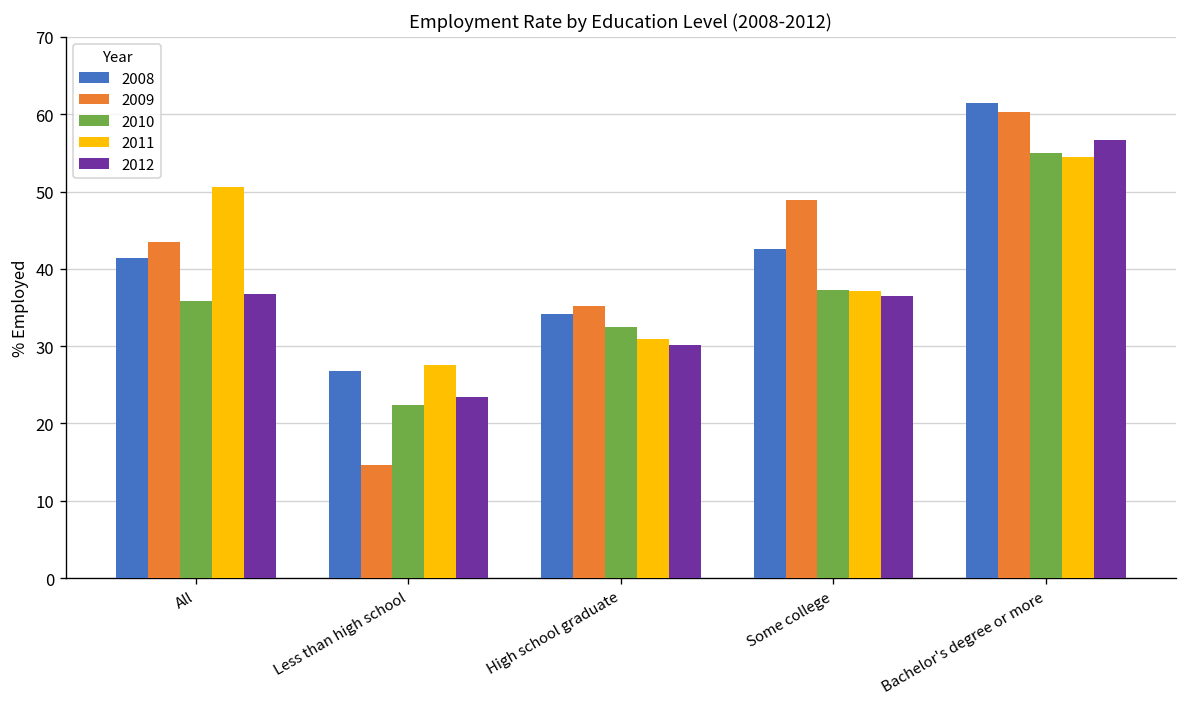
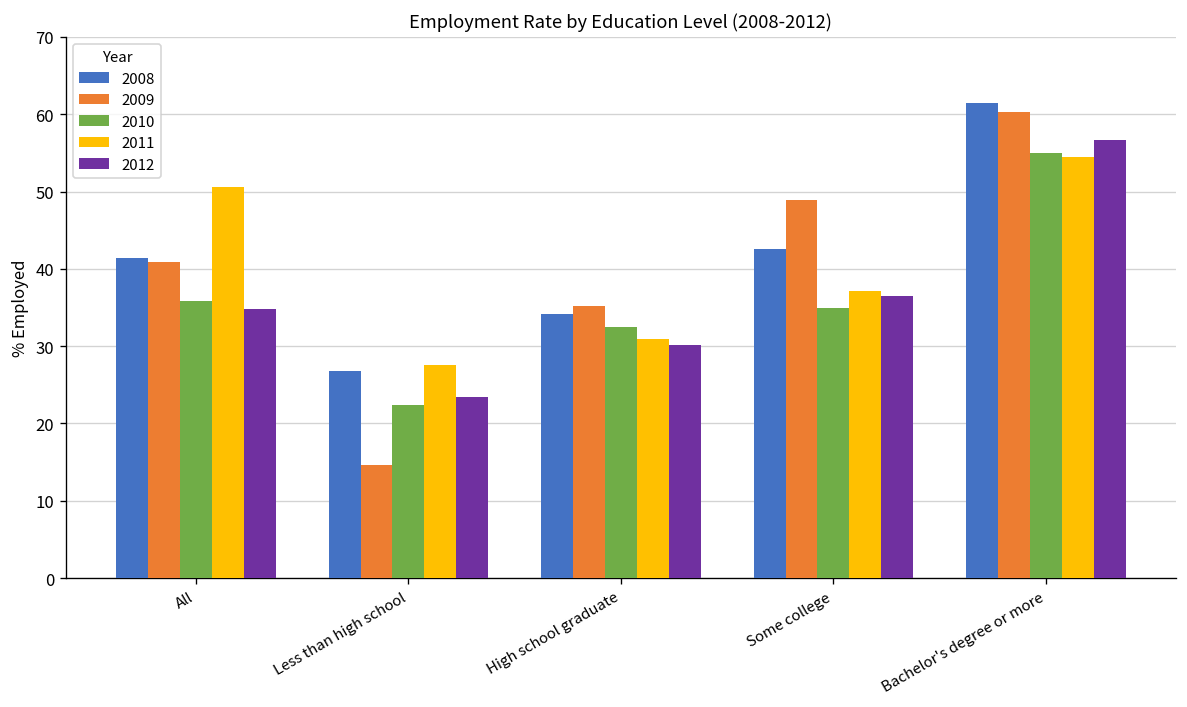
  {
    "2008": {
      "All": 41,
      "Less than high school": 27,
      "High school graduate": 34,
      "Some college": 43,
      "Bachelor's degree or more": 62
    },
    "2009": {
-     "All": 44,
+     "All": 41,
      "Less than high school": 15,
      "High school graduate": 35,
      "Some college": 49,
      "Bachelor's degree or more": 60
    },
    "2010": {
      "All": 36,
      "Less than high school": 22,
      "High school graduate": 33,
-     "Some college": 37,
+     "Some college": 35,
      "Bachelor's degree or more": 55
    },
    "2011": {
      "All": 51,
      "Less than high school": 28,
      "High school graduate": 31,
      "Some college": 37,
      "Bachelor's degree or more": 54
    },
    "2012": {
-     "All": 37,
+     "All": 35,
      "Less than high school": 23,
      "High school graduate": 30,
      "Some college": 37,
      "Bachelor's degree or more": 57
    }
  }
